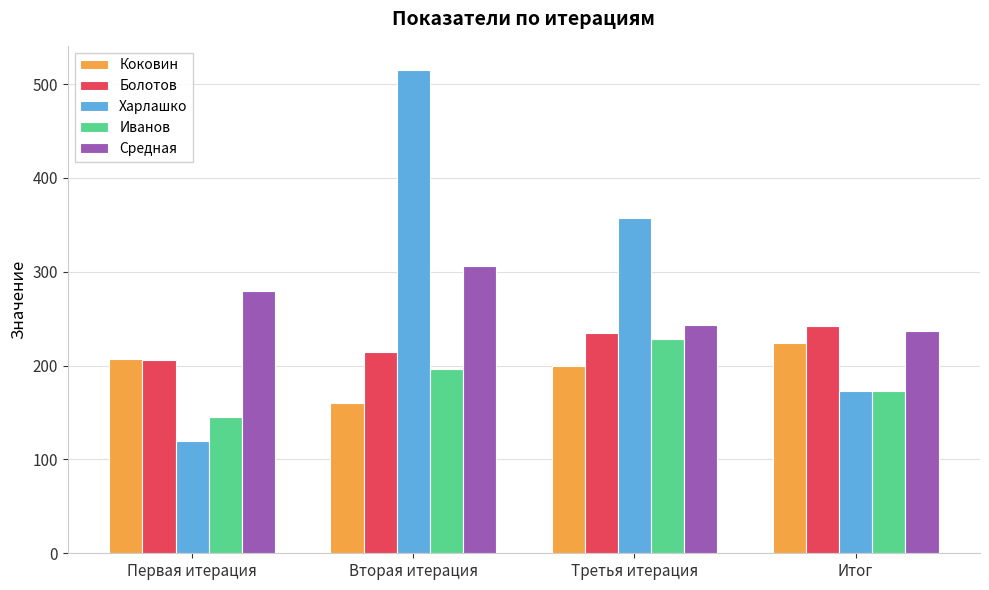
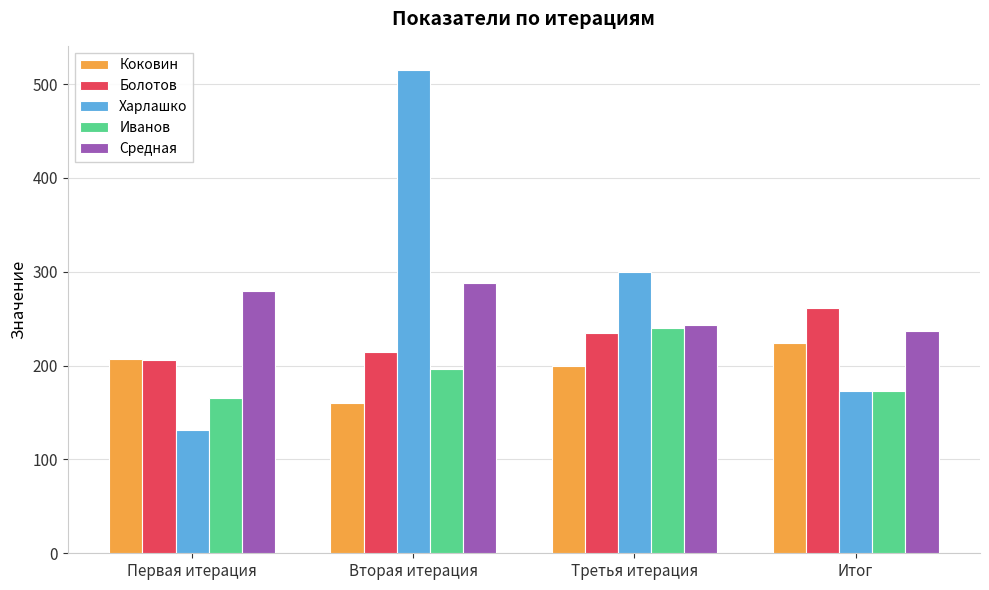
  {
    "Коковин": {
      "Первая итерация": 210,
      "Вторая итерация": 160,
      "Третья итерация": 200,
      "Итог": 220
    },
    "Болотов": {
      "Первая итерация": 210,
      "Вторая итерация": 210,
      "Третья итерация": 240,
-     "Итог": 240
+     "Итог": 260
    },
    "Харлашко": {
-     "Первая итерация": 120,
+     "Первая итерация": 130,
      "Вторая итерация": 520,
-     "Третья итерация": 360,
+     "Третья итерация": 300,
      "Итог": 170
    },
    "Иванов": {
-     "Первая итерация": 150,
+     "Первая итерация": 170,
      "Вторая итерация": 200,
-     "Третья итерация": 230,
+     "Третья итерация": 240,
      "Итог": 170
    },
    "Средная": {
      "Первая итерация": 280,
-     "Вторая итерация": 310,
+     "Вторая итерация": 290,
      "Третья итерация": 240,
      "Итог": 240
    }
  }
